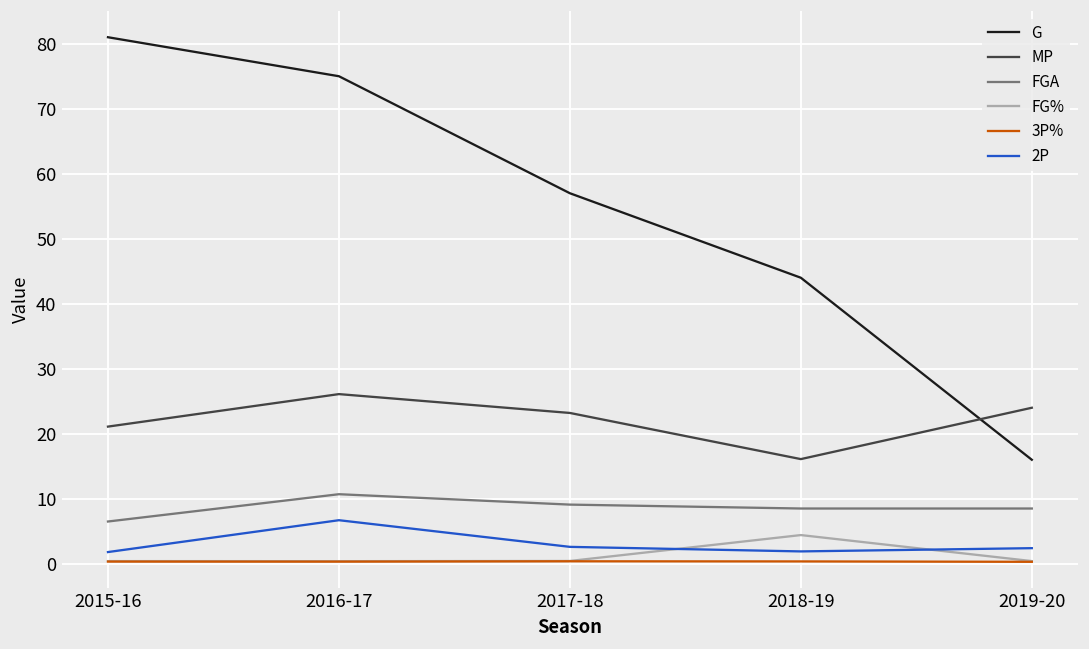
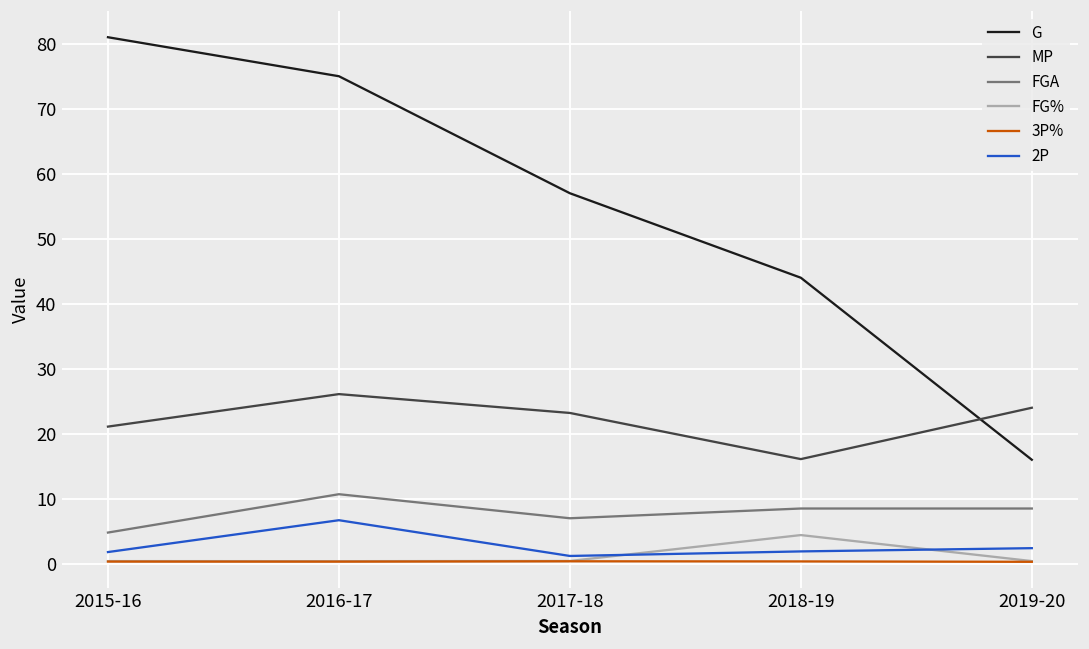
  {
    "G": {
      "2015-16": 81,
      "2016-17": 75,
      "2017-18": 57,
      "2018-19": 44,
      "2019-20": 16
    },
    "MP": {
      "2015-16": 21,
      "2016-17": 26,
      "2017-18": 23,
      "2018-19": 16,
      "2019-20": 24
    },
    "FGA": {
-     "2015-16": 7,
+     "2015-16": 5,
      "2016-17": 11,
-     "2017-18": 9,
+     "2017-18": 7,
      "2018-19": 9,
      "2019-20": 9
    },
    "FG%": {
      "2018-19": 4
    },
    "3P%": {
      "2018-19": 0
    },
    "2P": {
      "2015-16": 2,
      "2016-17": 7,
-     "2017-18": 3,
+     "2017-18": 1,
      "2018-19": 2,
      "2019-20": 2
    }
  }
